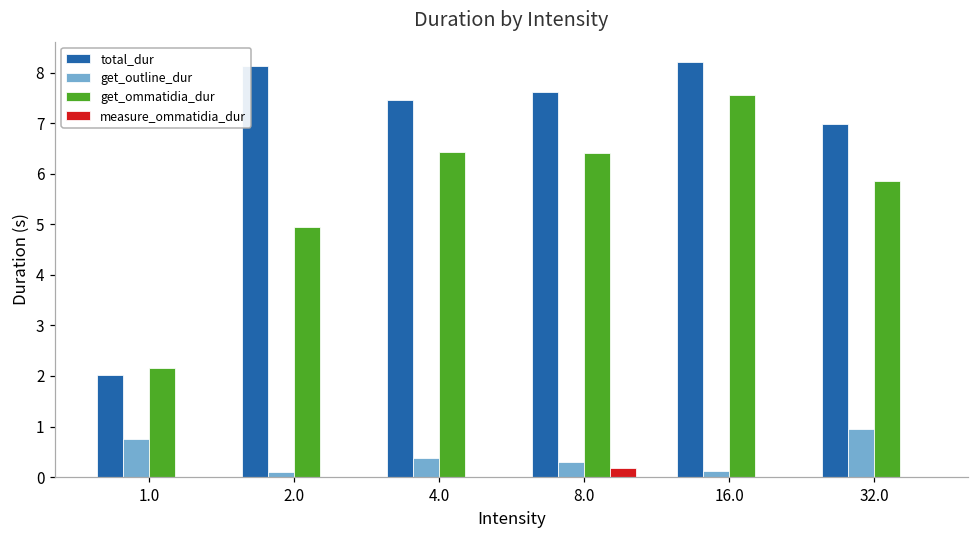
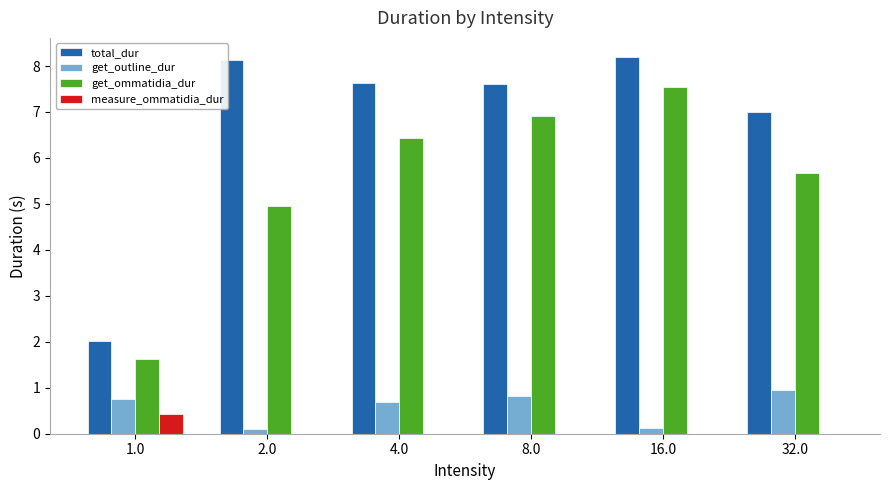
  {
    "total_dur": {
      "1.0": 2.0,
      "2.0": 8.1,
-     "4.0": 7.5,
+     "4.0": 7.6,
      "8.0": 7.6,
      "16.0": 8.2,
      "32.0": 7.0
    },
    "get_outline_dur": {
      "1.0": 0.8,
      "2.0": 0.1,
-     "4.0": 0.4,
-     "8.0": 0.3,
+     "4.0": 0.7,
+     "8.0": 0.8,
      "16.0": 0.1,
      "32.0": 0.9
    },
    "get_ommatidia_dur": {
-     "1.0": 2.2,
+     "1.0": 1.6,
      "2.0": 4.9,
      "4.0": 6.4,
-     "8.0": 6.4,
+     "8.0": 6.9,
      "16.0": 7.6,
-     "32.0": 5.9
+     "32.0": 5.7
    },
    "measure_ommatidia_dur": {
-     "1.0": 0.0,
-     "8.0": 0.2
+     "1.0": 0.4,
+     "8.0": 0.0
    }
  }
